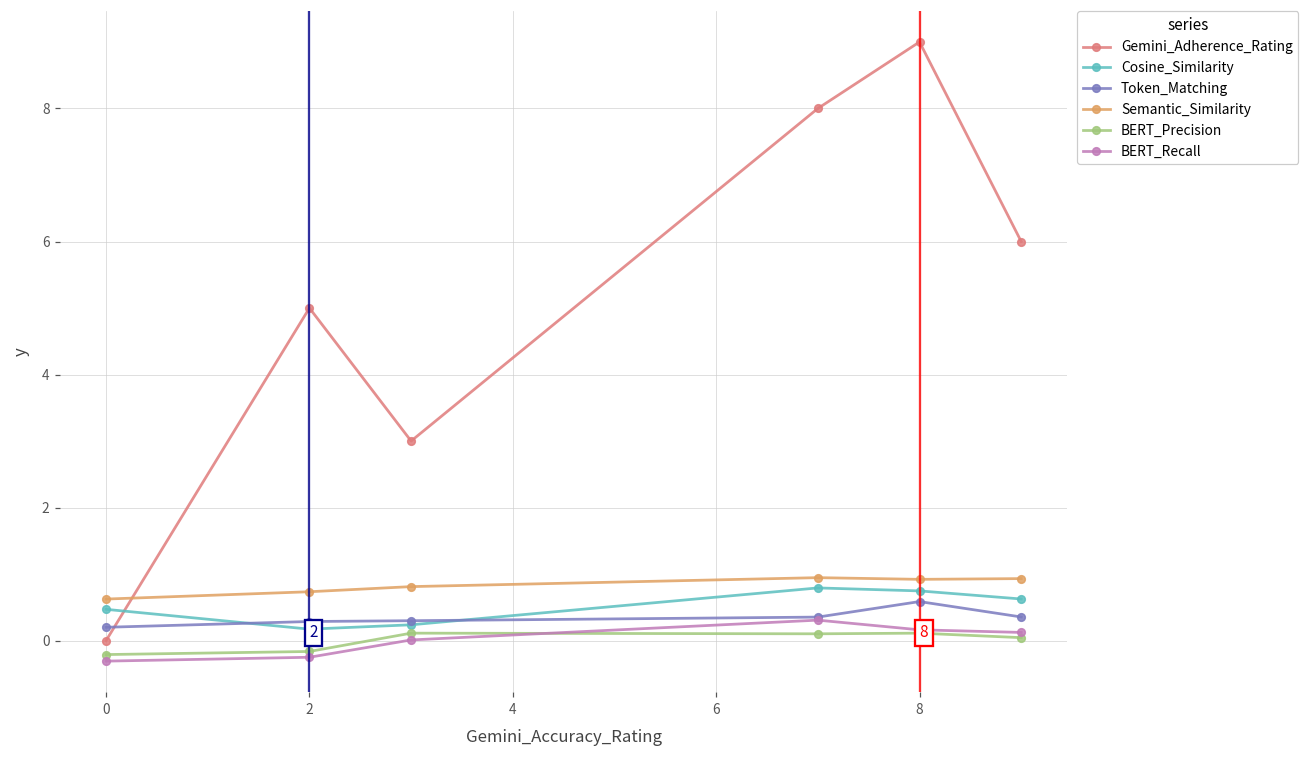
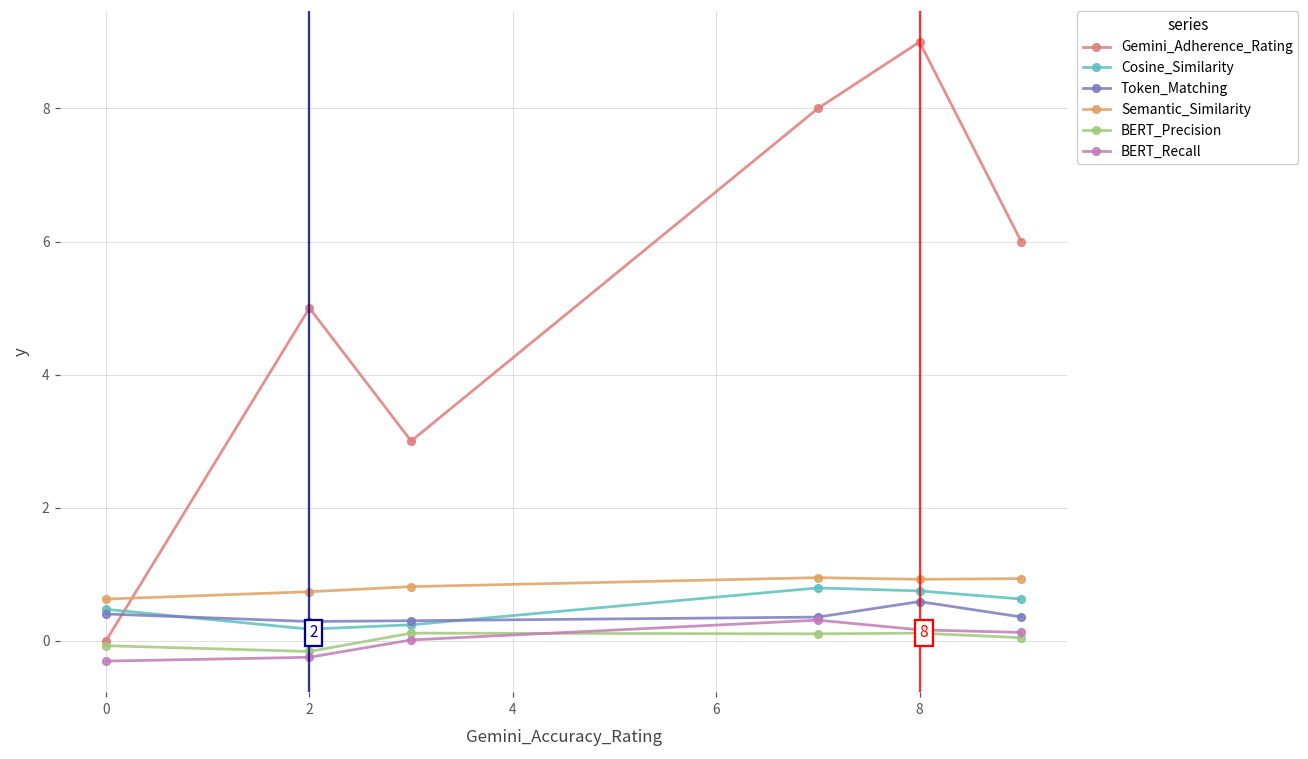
  {
    "Cosine_Similarity": {
      "0": 0.5,
      "8": 0.7
    },
    "Token_Matching": {
-     "0": 0.2,
+     "0": 0.4,
      "8": 0.6
    },
    "BERT_Precision": {
-     "0": -0.2,
+     "0": -0.1,
      "2": -0.2
    },
    "BERT_Recall": {
      "0": -0.3,
      "2": -0.3
    }
  }
